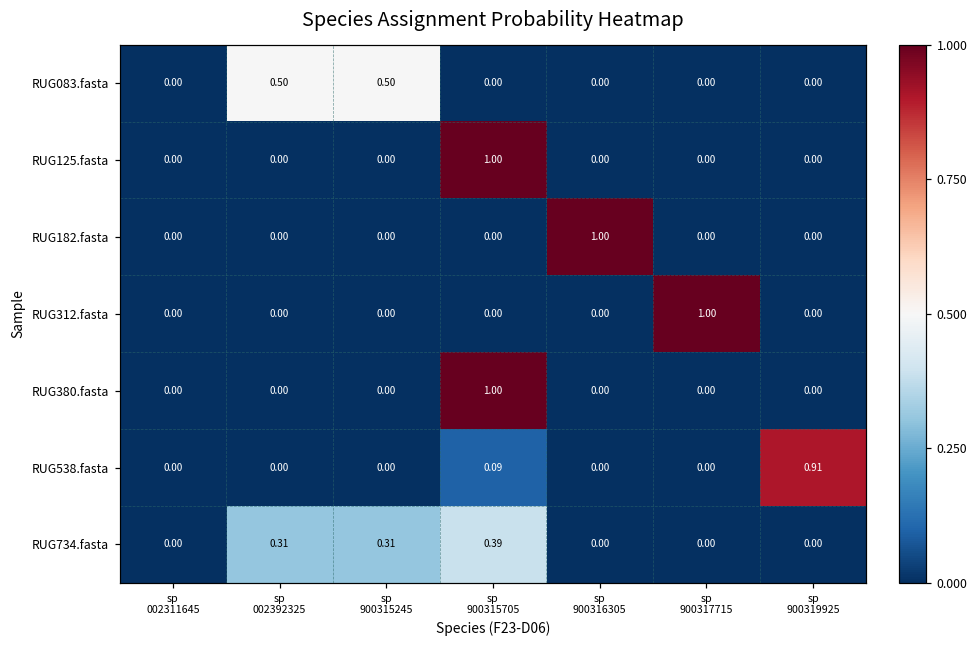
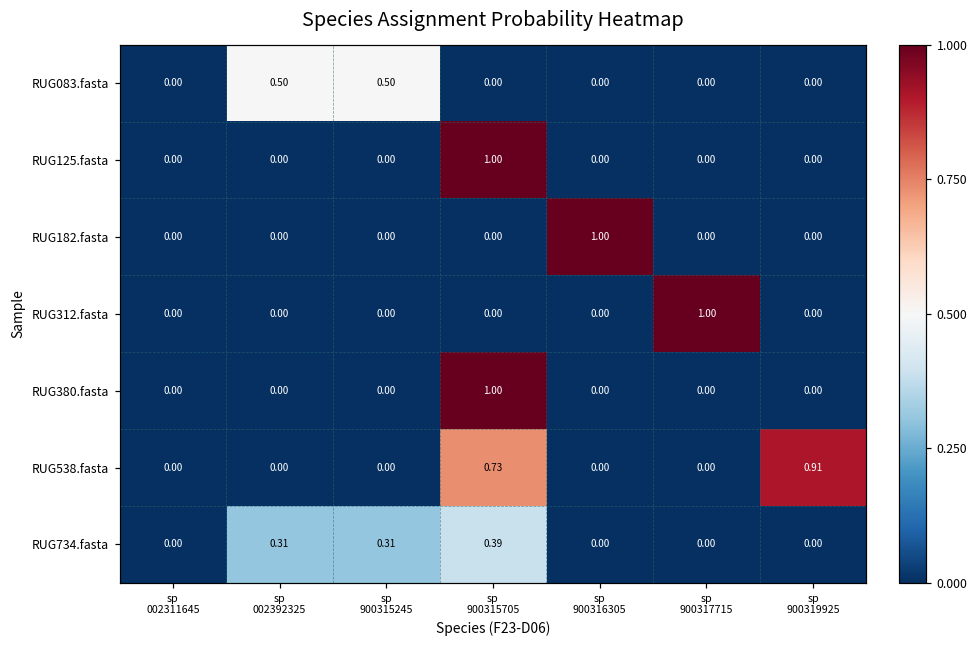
  {
    "RUG083.fasta": {
      "sp 002311645": 0.00,
      "sp 002392325": 0.50,
      "sp 900315245": 0.50,
      "sp 900315705": 0.00,
      "sp 900316305": 0.00,
      "sp 900317715": 0.00,
      "sp 900319925": 0.00
    },
    "RUG125.fasta": {
      "sp 002311645": 0.00,
      "sp 002392325": 0.00,
      "sp 900315245": 0.00,
      "sp 900315705": 1.00,
      "sp 900316305": 0.00,
      "sp 900317715": 0.00,
      "sp 900319925": 0.00
    },
    "RUG182.fasta": {
      "sp 002311645": 0.00,
      "sp 002392325": 0.00,
      "sp 900315245": 0.00,
      "sp 900315705": 0.00,
      "sp 900316305": 1.00,
      "sp 900317715": 0.00,
      "sp 900319925": 0.00
    },
    "RUG312.fasta": {
      "sp 002311645": 0.00,
      "sp 002392325": 0.00,
      "sp 900315245": 0.00,
      "sp 900315705": 0.00,
      "sp 900316305": 0.00,
      "sp 900317715": 1.00,
      "sp 900319925": 0.00
    },
    "RUG380.fasta": {
      "sp 002311645": 0.00,
      "sp 002392325": 0.00,
      "sp 900315245": 0.00,
      "sp 900315705": 1.00,
      "sp 900316305": 0.00,
      "sp 900317715": 0.00,
      "sp 900319925": 0.00
    },
    "RUG538.fasta": {
      "sp 002311645": 0.00,
      "sp 002392325": 0.00,
      "sp 900315245": 0.00,
-     "sp 900315705": 0.09,
+     "sp 900315705": 0.73,
      "sp 900316305": 0.00,
      "sp 900317715": 0.00,
      "sp 900319925": 0.91
    },
    "RUG734.fasta": {
      "sp 002311645": 0.00,
      "sp 002392325": 0.31,
      "sp 900315245": 0.31,
      "sp 900315705": 0.39,
      "sp 900316305": 0.00,
      "sp 900317715": 0.00,
      "sp 900319925": 0.00
    }
  }
